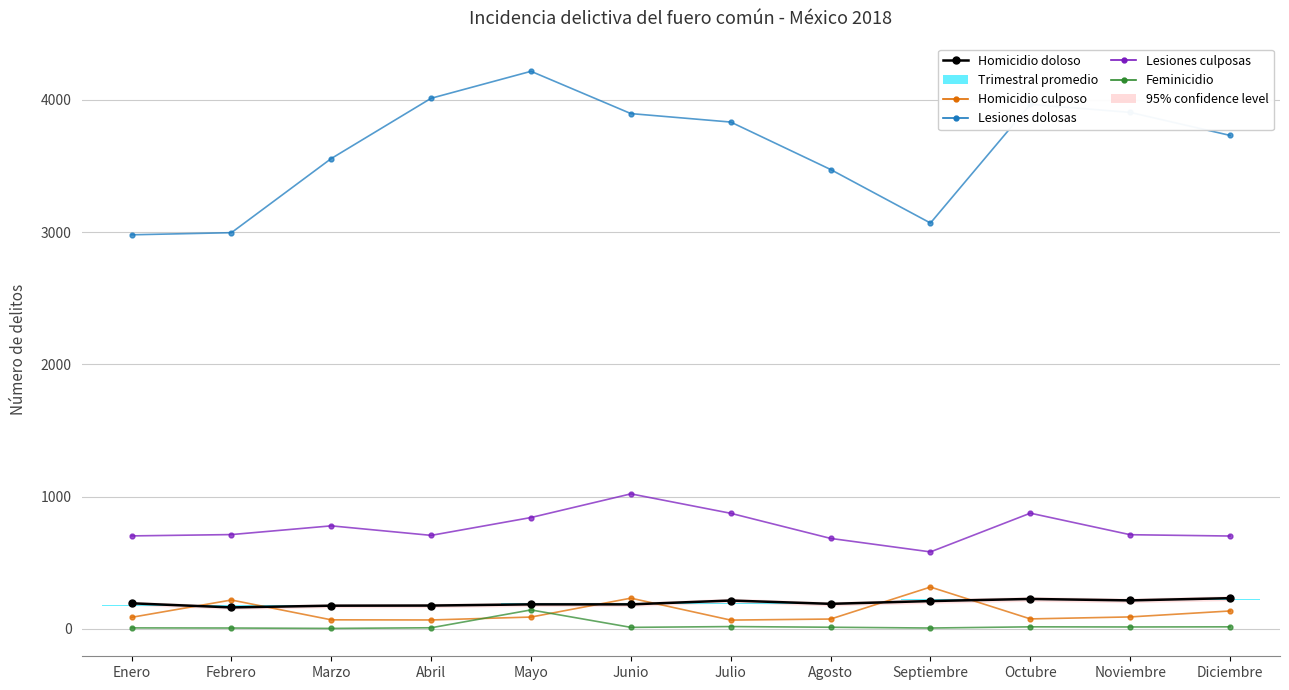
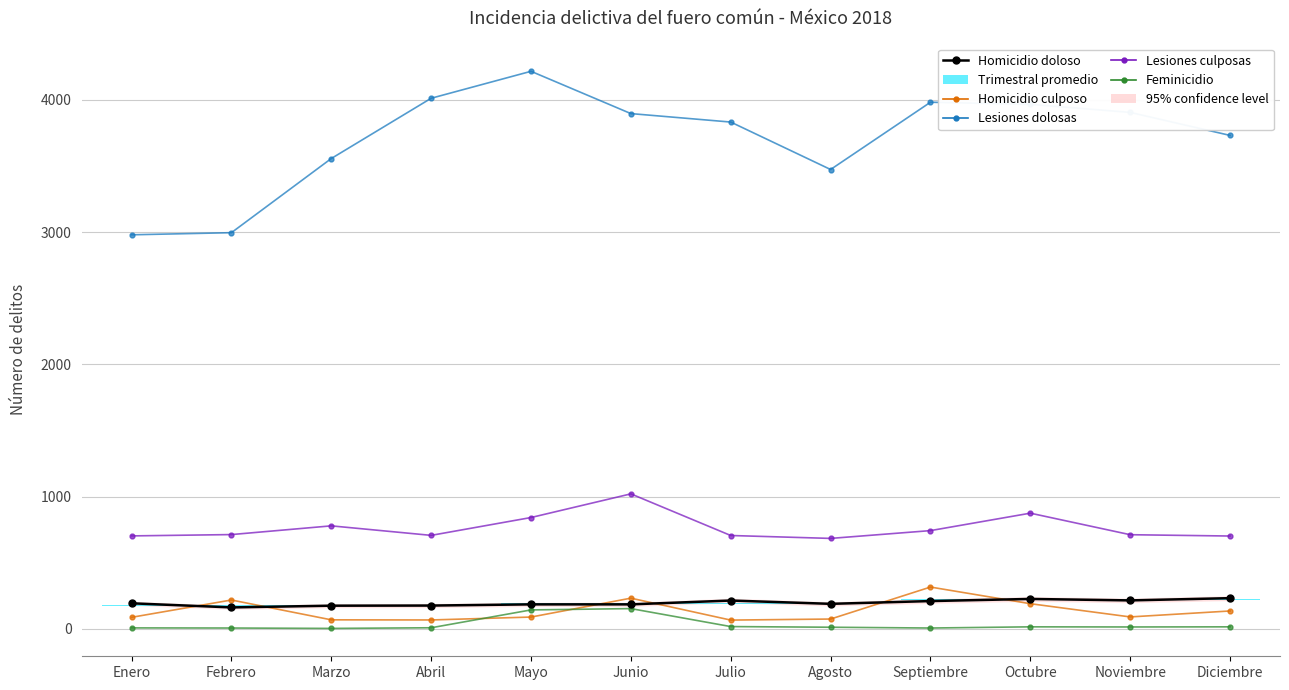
  {
    "Homicidio culposo": {
      "Enero": 90,
      "Febrero": 220,
      "Marzo": 70,
      "Abril": 70,
      "Mayo": 90,
      "Junio": 230,
      "Julio": 70,
      "Agosto": 70,
      "Septiembre": 320,
-     "Octubre": 70,
+     "Octubre": 190,
      "Noviembre": 90,
      "Diciembre": 130
    },
    "Lesiones dolosas": {
      "Enero": 2980,
      "Febrero": 3000,
      "Marzo": 3560,
      "Abril": 4010,
      "Mayo": 4220,
      "Junio": 3900,
      "Julio": 3830,
      "Agosto": 3470,
-     "Septiembre": 3070,
+     "Septiembre": 3980,
      "Diciembre": 3730
    },
    "Lesiones culposas": {
      "Enero": 700,
      "Febrero": 710,
      "Marzo": 780,
      "Abril": 710,
      "Mayo": 840,
      "Junio": 1020,
-     "Julio": 870,
+     "Julio": 710,
      "Agosto": 680,
-     "Septiembre": 580,
+     "Septiembre": 740,
      "Octubre": 870,
      "Noviembre": 710,
      "Diciembre": 700
    },
    "Feminicidio": {
      "Enero": 10,
      "Febrero": 10,
      "Marzo": 0,
      "Abril": 10,
      "Mayo": 140,
-     "Junio": 10,
+     "Junio": 150,
      "Julio": 20,
      "Agosto": 10,
      "Septiembre": 10,
      "Octubre": 10,
      "Noviembre": 10,
      "Diciembre": 10
    }
  }
